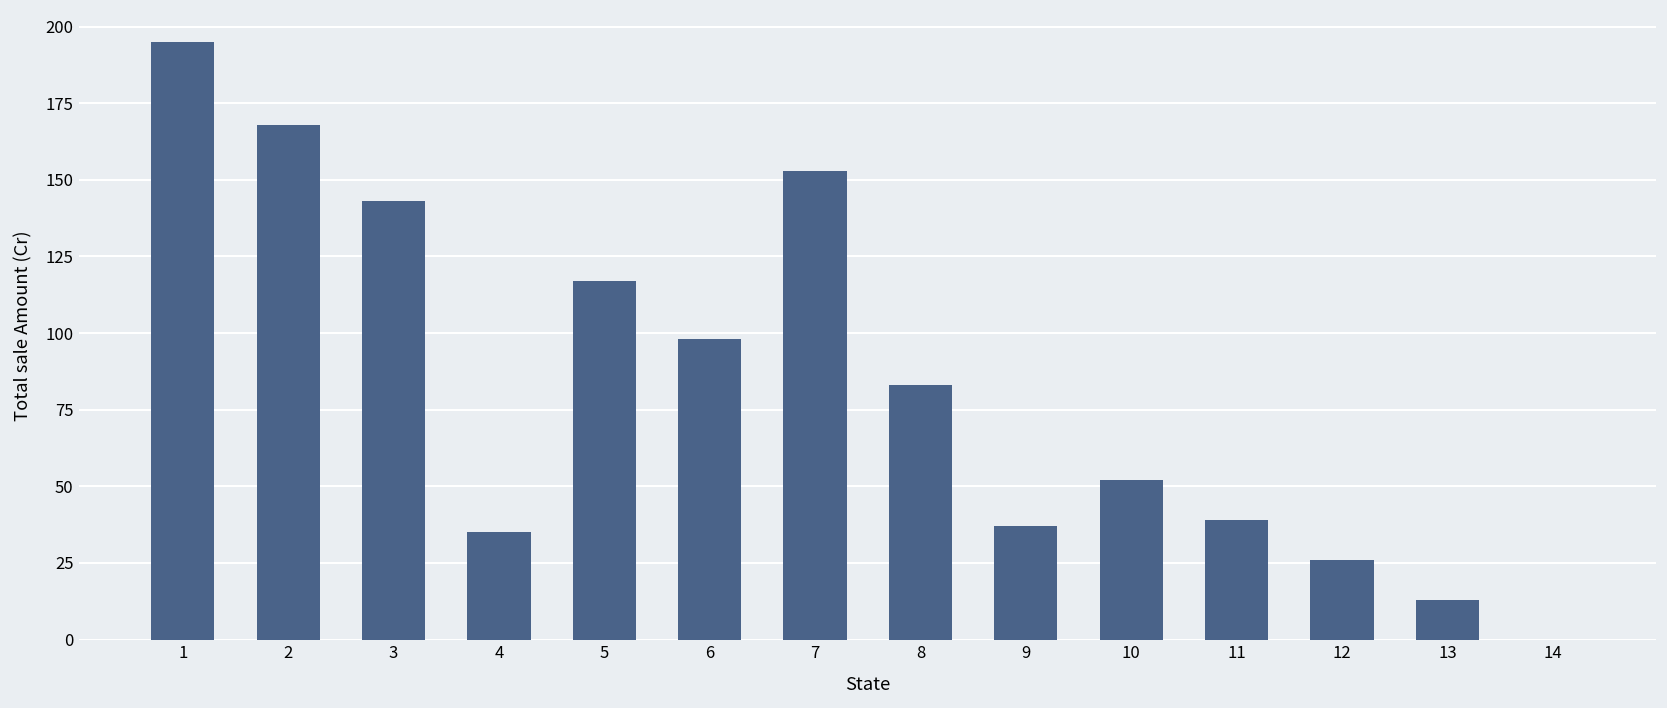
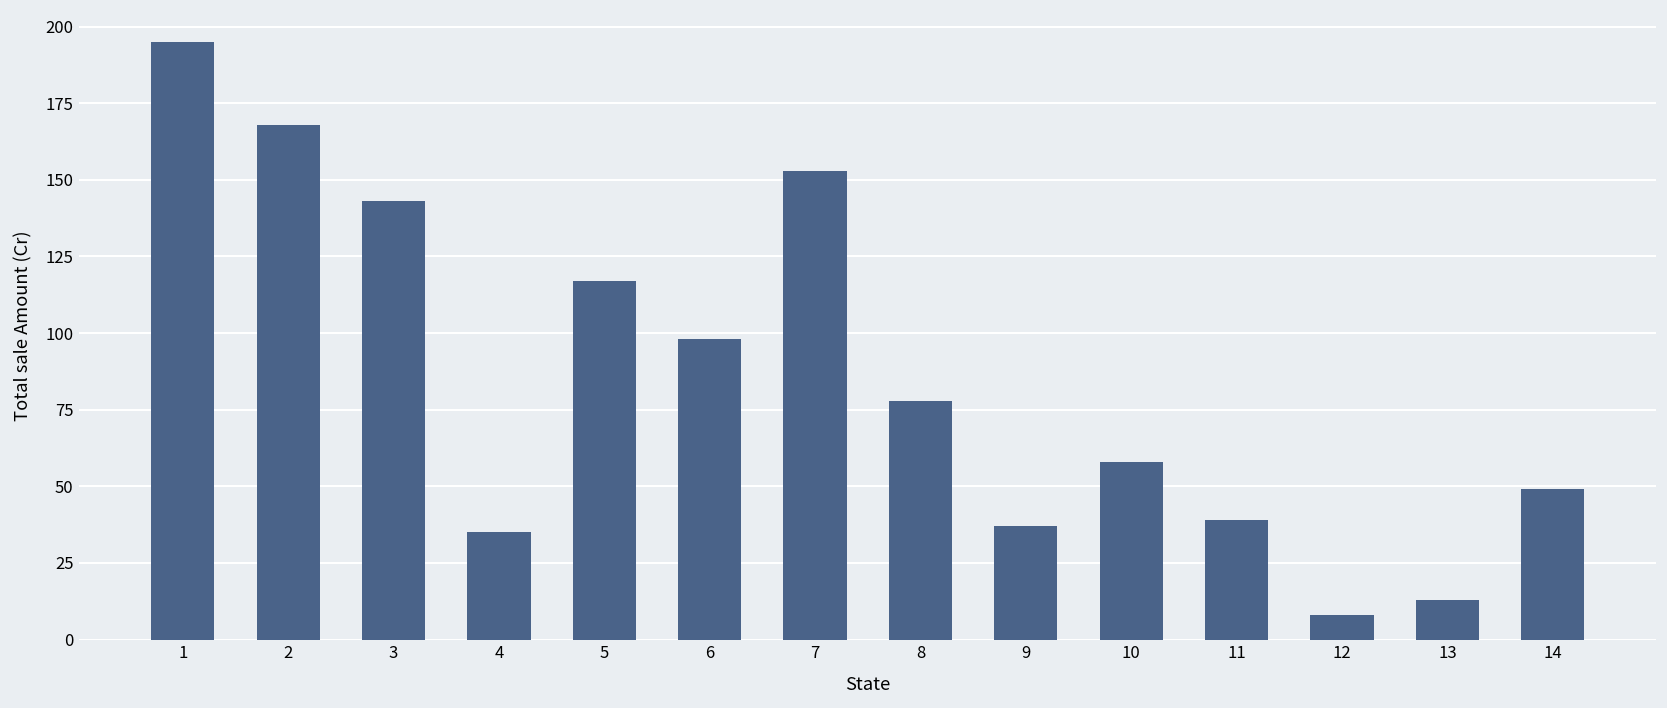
  {
    "1": 195,
    "2": 168,
    "3": 143,
    "4": 35,
    "5": 117,
    "6": 98,
    "7": 153,
-   "8": 83,
+   "8": 78,
    "9": 37,
-   "10": 52,
+   "10": 58,
    "11": 39,
-   "12": 26,
+   "12": 8,
    "13": 13,
-   "14": 0
+   "14": 49
  }
